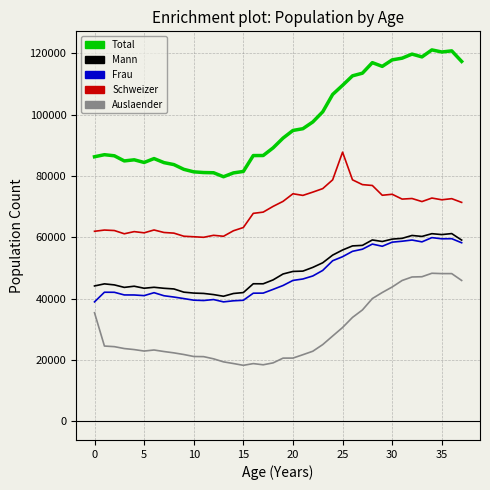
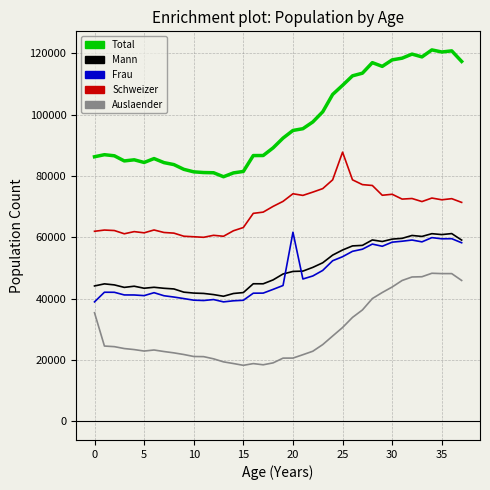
  {
    "Total": {
      "0": 86000,
      "5": 84000,
      "10": 81000,
      "15": 82000,
      "20": 95000,
      "25": 110000,
      "30": 118000,
      "35": 120000
    },
    "Mann": {
      "0": 44000,
      "5": 43000,
      "10": 42000,
      "15": 42000,
      "20": 49000,
      "25": 56000,
      "30": 59000,
      "35": 61000
    },
    "Frau": {
      "0": 39000,
      "5": 41000,
      "10": 40000,
      "15": 39000,
-     "20": 46000,
+     "20": 62000,
      "25": 54000,
      "30": 58000,
      "35": 60000
    },
    "Schweizer": {
      "0": 62000,
      "5": 61000,
      "10": 60000,
      "15": 63000,
      "20": 74000,
      "25": 88000,
      "30": 74000,
      "35": 72000
    },
    "Auslaender": {
      "0": 35000,
      "5": 23000,
      "10": 21000,
      "15": 18000,
      "20": 21000,
      "25": 31000,
      "30": 44000,
      "35": 48000
    }
  }
